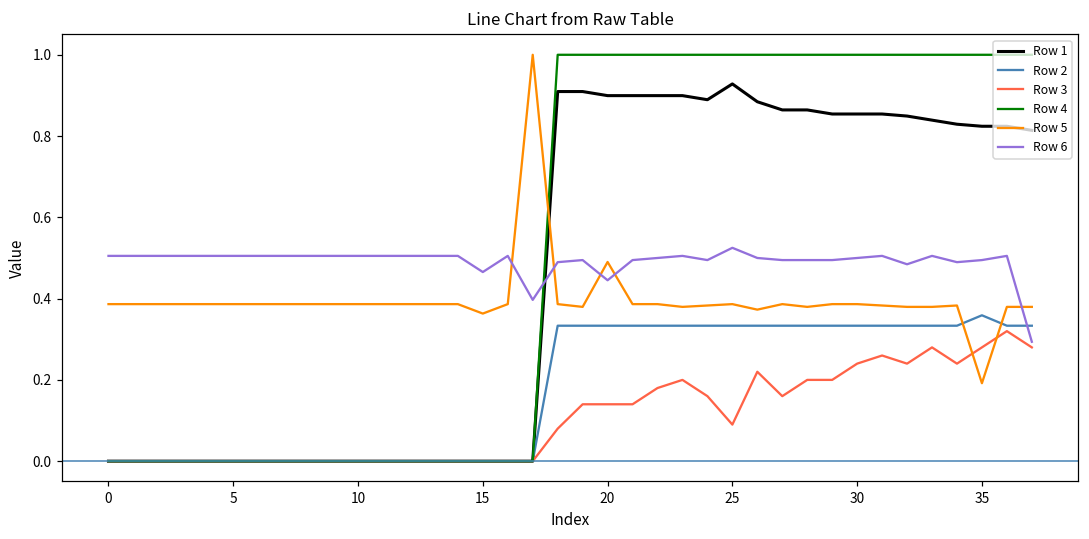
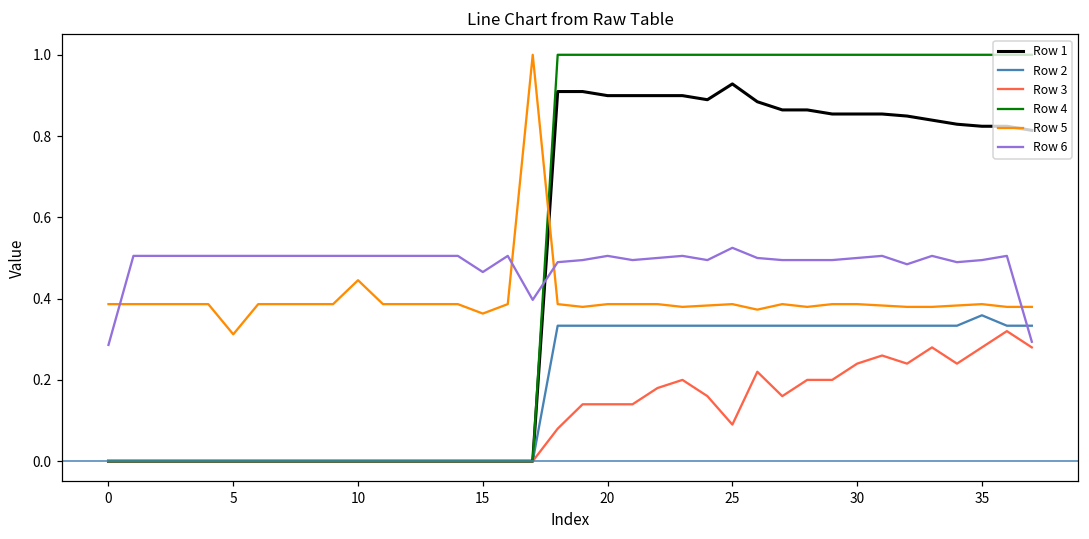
  {
    "Row 1": {
      "20": 0.90,
      "25": 0.93,
      "30": 0.85,
      "35": 0.82
    },
    "Row 2": {
      "20": 0.33,
      "25": 0.33,
      "30": 0.33,
      "35": 0.36
    },
    "Row 3": {
      "20": 0.14,
      "25": 0.09,
      "30": 0.24,
      "35": 0.28
    },
    "Row 4": {
      "20": 1.00,
      "25": 1.00,
      "30": 1.00,
      "35": 1.00
    },
    "Row 5": {
      "0": 0.39,
-     "5": 0.39,
-     "10": 0.39,
+     "5": 0.31,
+     "10": 0.45,
      "15": 0.36,
-     "20": 0.49,
+     "20": 0.39,
      "25": 0.39,
      "30": 0.39,
-     "35": 0.19
+     "35": 0.39
    },
    "Row 6": {
-     "0": 0.51,
+     "0": 0.29,
      "5": 0.51,
      "10": 0.51,
      "15": 0.47,
-     "20": 0.45,
+     "20": 0.51,
      "25": 0.53,
      "30": 0.50,
      "35": 0.49
    }
  }
